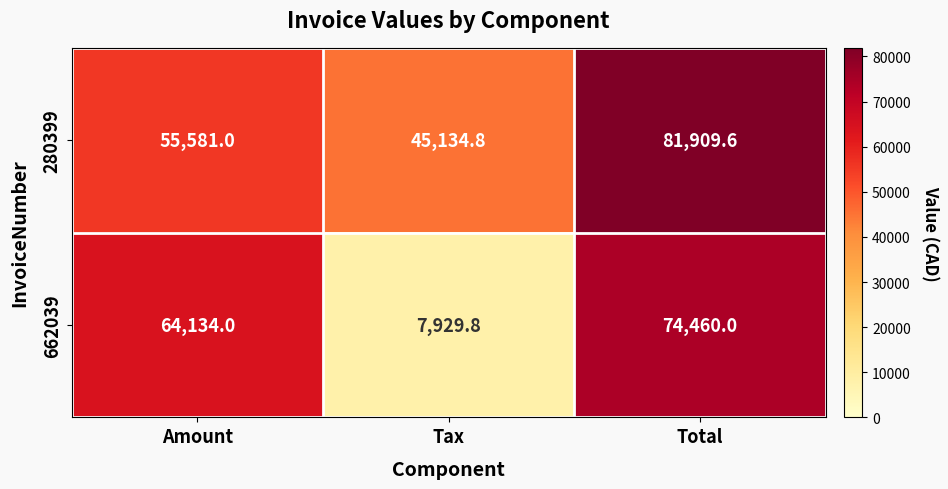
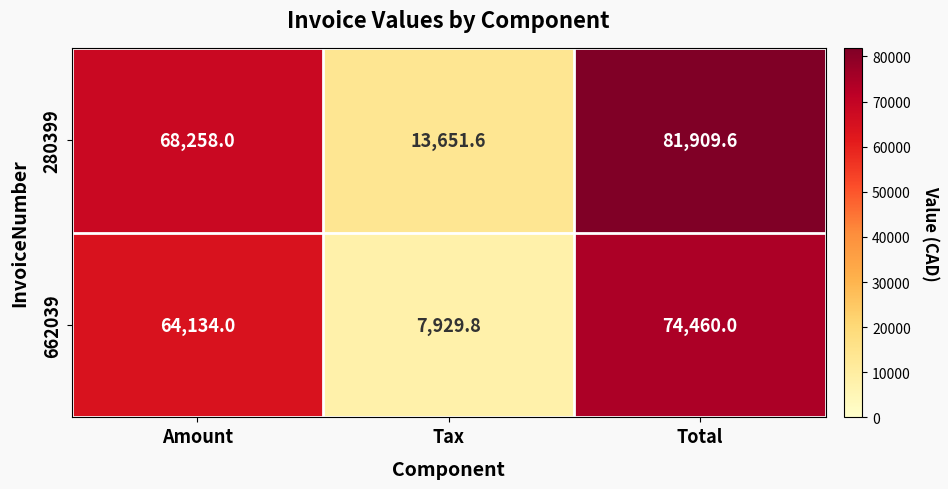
  {
    "280399": {
-     "Amount": "55,581.0",
-     "Tax": "45,134.8",
+     "Amount": "68,258.0",
+     "Tax": "13,651.6",
      "Total": "81,909.6"
    },
    "662039": {
      "Amount": "64,134.0",
      "Tax": "7,929.8",
      "Total": "74,460.0"
    }
  }
